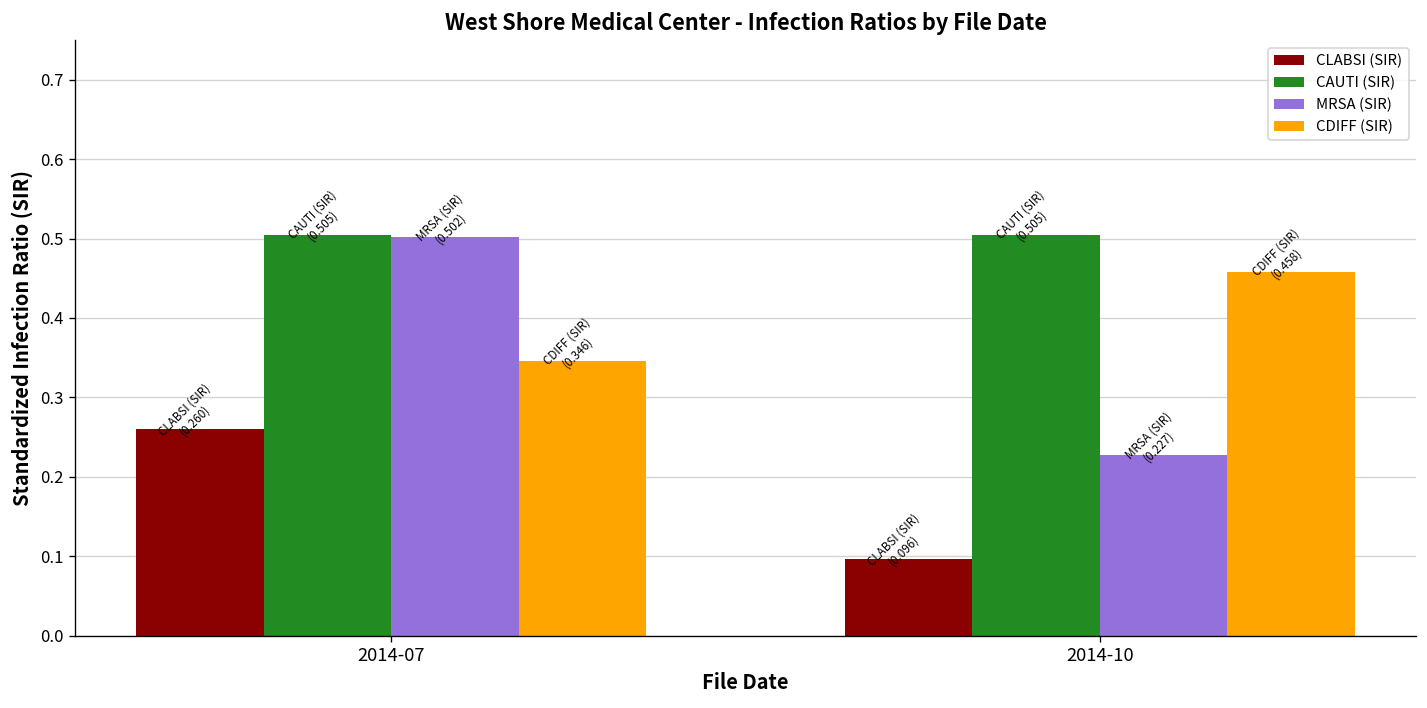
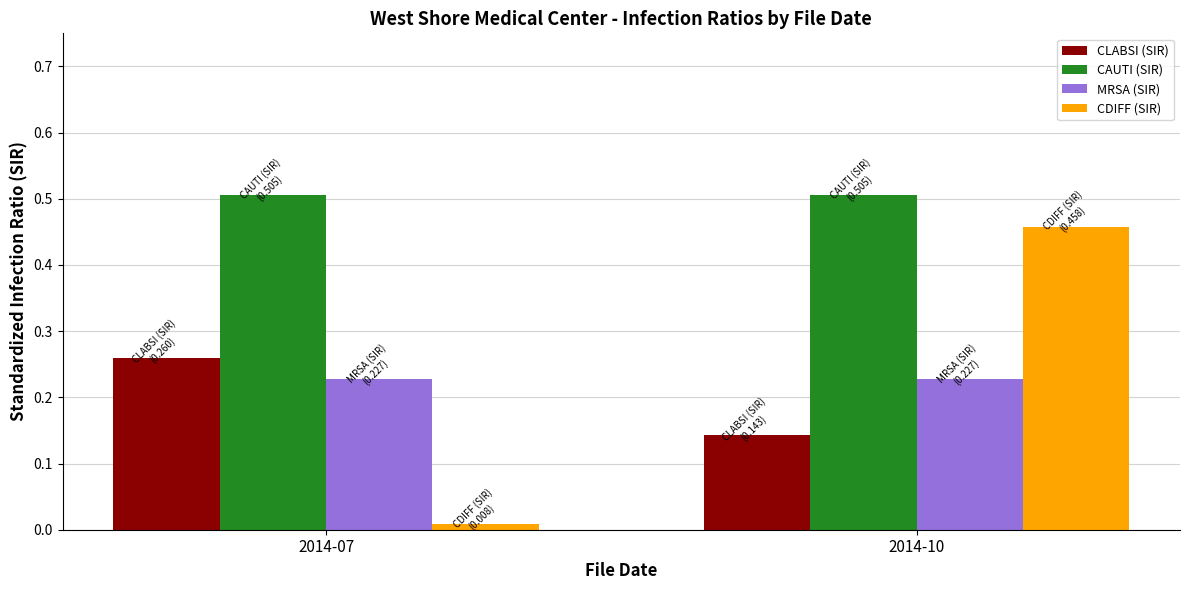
  {
    "CLABSI (SIR)": {
      "2014-07": "(0.260)",
-     "2014-10": "(0.096)"
+     "2014-10": "(0.143)"
    },
    "CAUTI (SIR)": {
      "2014-07": "(0.505)",
      "2014-10": "(0.505)"
    },
    "MRSA (SIR)": {
-     "2014-07": "(0.502)",
+     "2014-07": "(0.227)",
      "2014-10": "(0.227)"
    },
    "CDIFF (SIR)": {
-     "2014-07": "(0.346)",
+     "2014-07": "(0.008)",
      "2014-10": "(0.458)"
    }
  }
